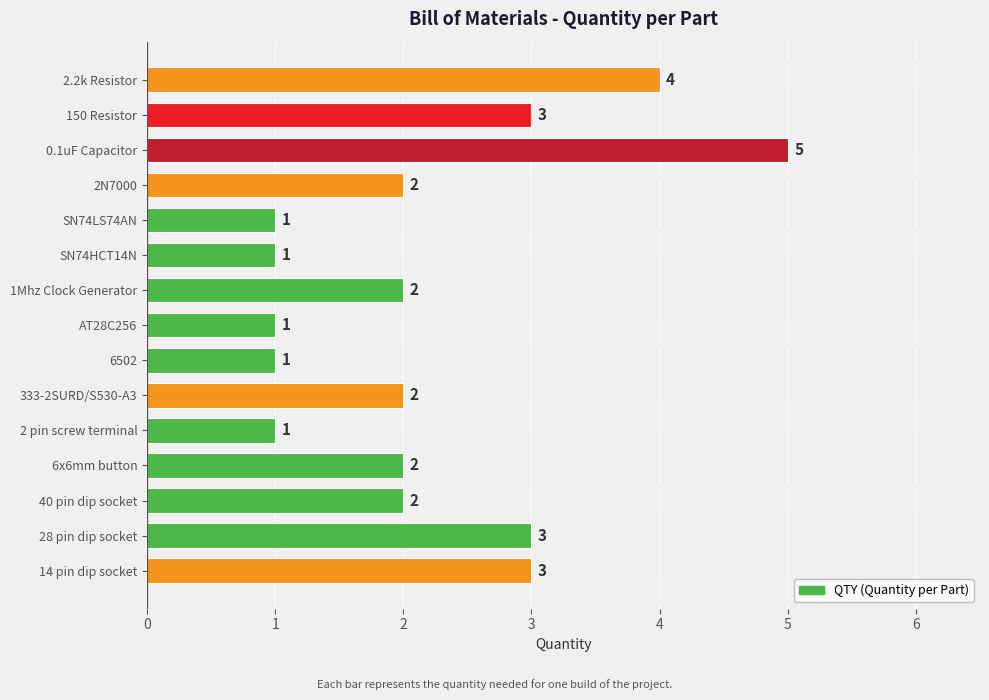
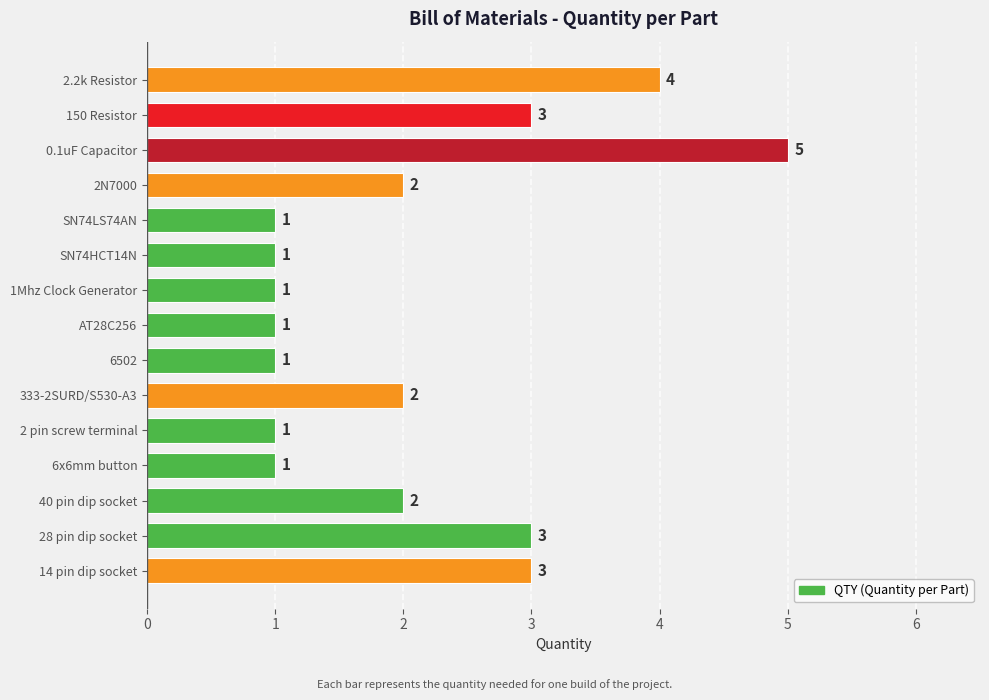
  {
    "2.2k Resistor": 4,
    "150 Resistor": 3,
    "0.1uF Capacitor": 5,
    "2N7000": 2,
    "SN74LS74AN": 1,
    "SN74HCT14N": 1,
-   "1Mhz Clock Generator": 2,
+   "1Mhz Clock Generator": 1,
    "AT28C256": 1,
    "6502": 1,
    "333-2SURD/S530-A3": 2,
    "2 pin screw terminal": 1,
-   "6x6mm button": 2,
+   "6x6mm button": 1,
    "40 pin dip socket": 2,
    "28 pin dip socket": 3,
    "14 pin dip socket": 3
  }
